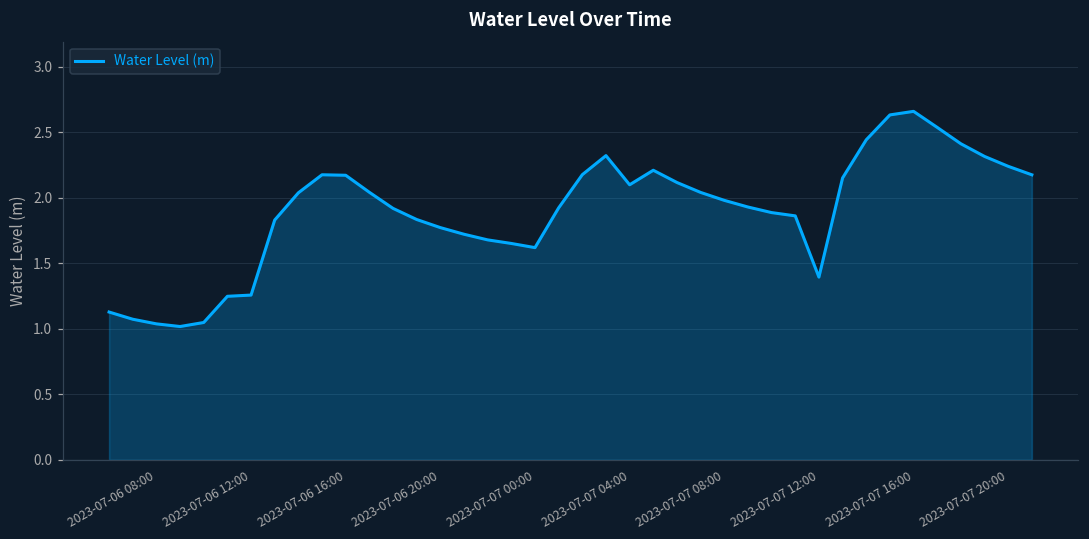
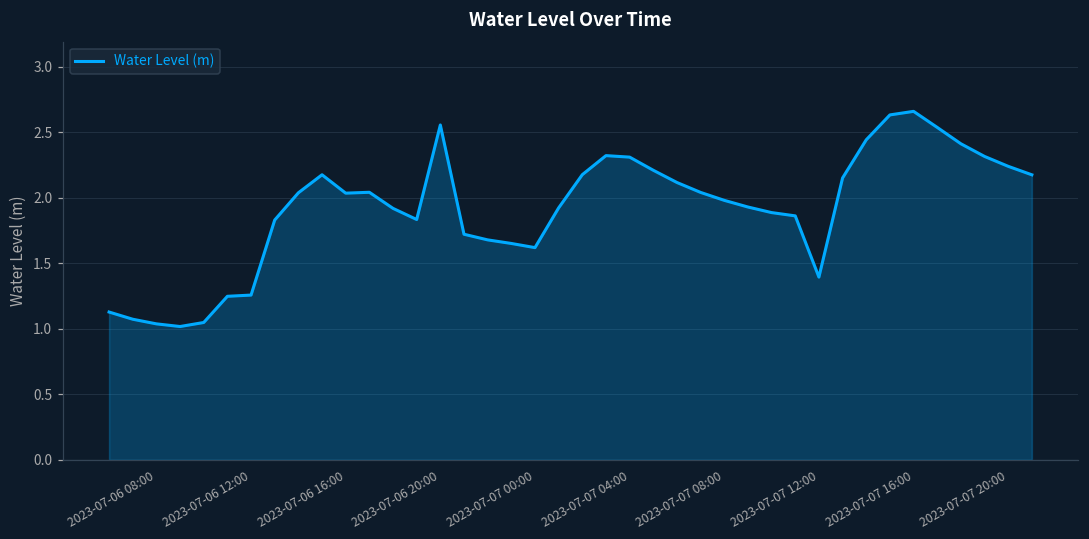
  {
    "2023-07-06 08:00": 1.04,
    "2023-07-06 12:00": 1.26,
-   "2023-07-06 16:00": 2.17,
-   "2023-07-06 20:00": 1.77,
+   "2023-07-06 16:00": 2.03,
+   "2023-07-06 20:00": 2.55,
    "2023-07-07 00:00": 1.62,
-   "2023-07-07 04:00": 2.10,
+   "2023-07-07 04:00": 2.31,
    "2023-07-07 08:00": 1.98,
    "2023-07-07 12:00": 1.39,
    "2023-07-07 16:00": 2.66,
    "2023-07-07 20:00": 2.24
  }
